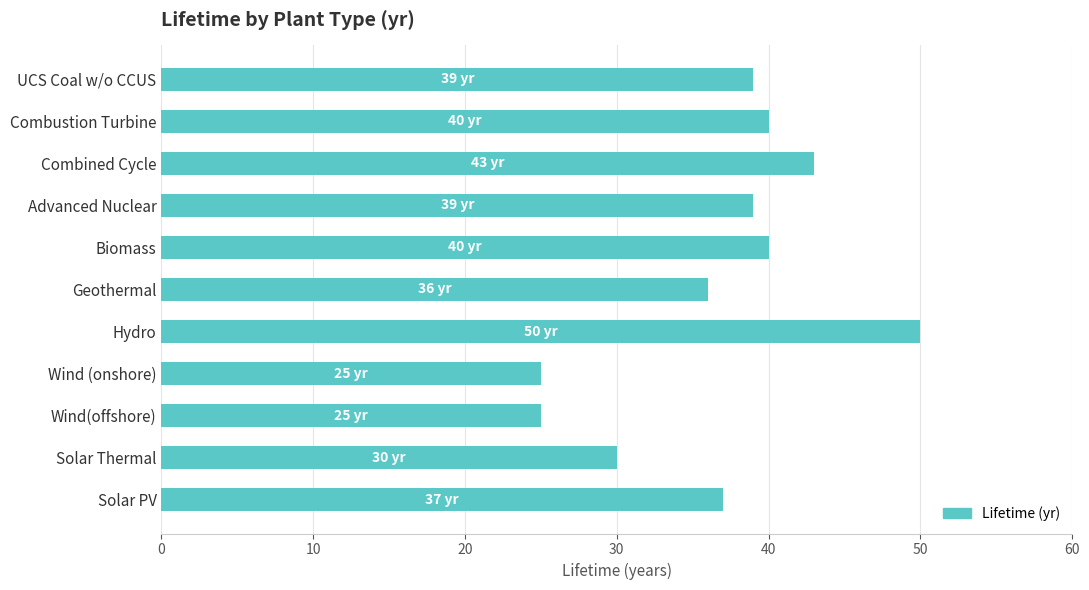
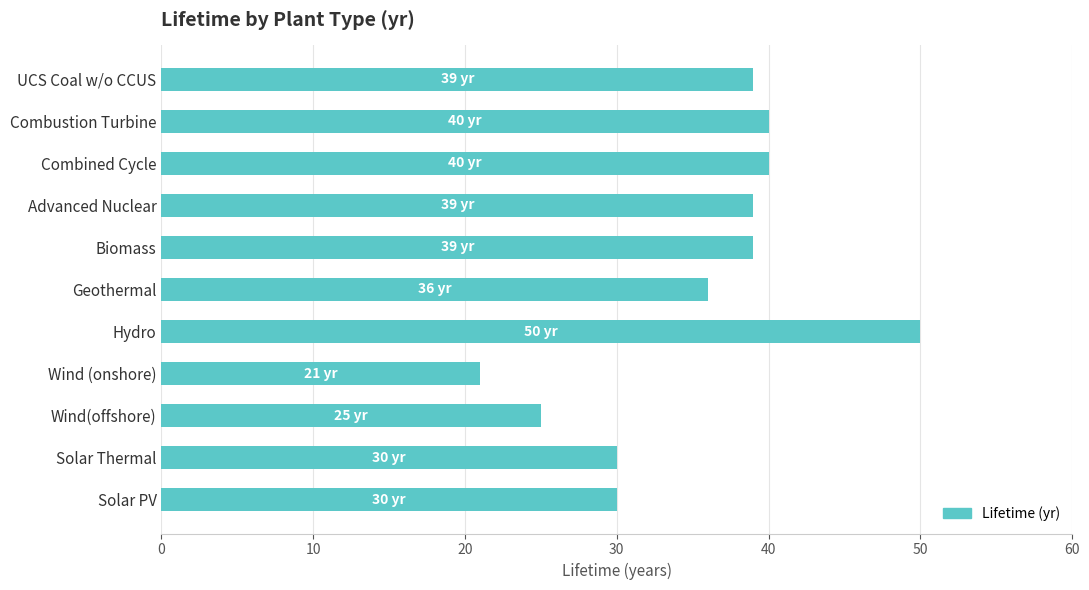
  {
    "UCS Coal w/o CCUS": 39,
    "Combustion Turbine": 40,
-   "Combined Cycle": 43,
+   "Combined Cycle": 40,
    "Advanced Nuclear": 39,
-   "Biomass": 40,
+   "Biomass": 39,
    "Geothermal": 36,
    "Hydro": 50,
-   "Wind (onshore)": 25,
+   "Wind (onshore)": 21,
    "Wind(offshore)": 25,
    "Solar Thermal": 30,
-   "Solar PV": 37
+   "Solar PV": 30
  }
